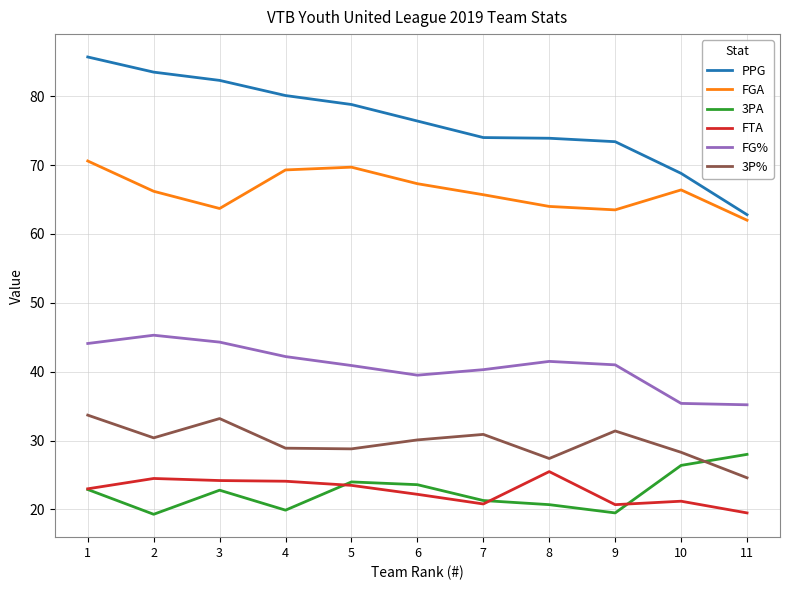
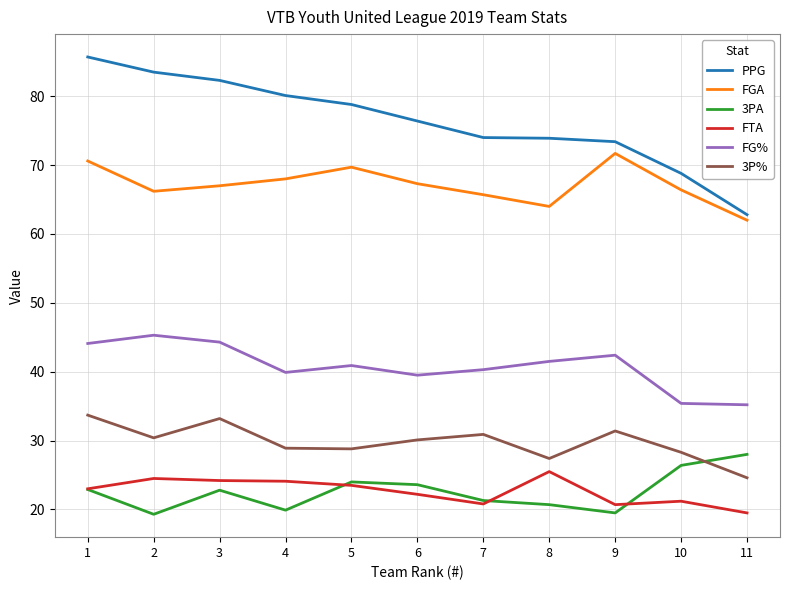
  {
    "PPG": {
      "1": 86,
      "2": 84,
      "3": 82,
      "4": 80,
      "5": 79,
      "6": 76,
      "7": 74,
      "8": 74,
      "9": 73,
      "10": 69,
      "11": 63
    },
    "FGA": {
      "1": 71,
      "2": 66,
-     "3": 64,
-     "4": 69,
+     "3": 67,
+     "4": 68,
      "5": 70,
      "6": 67,
      "7": 66,
      "8": 64,
-     "9": 64,
+     "9": 72,
      "10": 66,
      "11": 62
    },
    "3PA": {
      "2": 19,
      "3": 23,
      "4": 20,
      "5": 24,
      "6": 24,
      "7": 21,
      "8": 21,
      "9": 20,
      "10": 26,
      "11": 28
    },
    "FTA": {
      "2": 25,
      "3": 24,
      "4": 24,
      "5": 24,
      "6": 22,
      "7": 21,
      "8": 26,
      "9": 21,
      "10": 21,
      "11": 20
    },
    "FG%": {
      "1": 44,
      "2": 45,
      "3": 44,
-     "4": 42,
+     "4": 40,
      "5": 41,
      "6": 40,
      "7": 40,
      "8": 42,
-     "9": 41,
+     "9": 42,
      "10": 35,
      "11": 35
    },
    "3P%": {
      "1": 34,
      "2": 30,
      "3": 33,
      "4": 29,
      "5": 29,
      "6": 30,
      "7": 31,
      "8": 27,
      "9": 31,
      "10": 28,
      "11": 25
    }
  }
